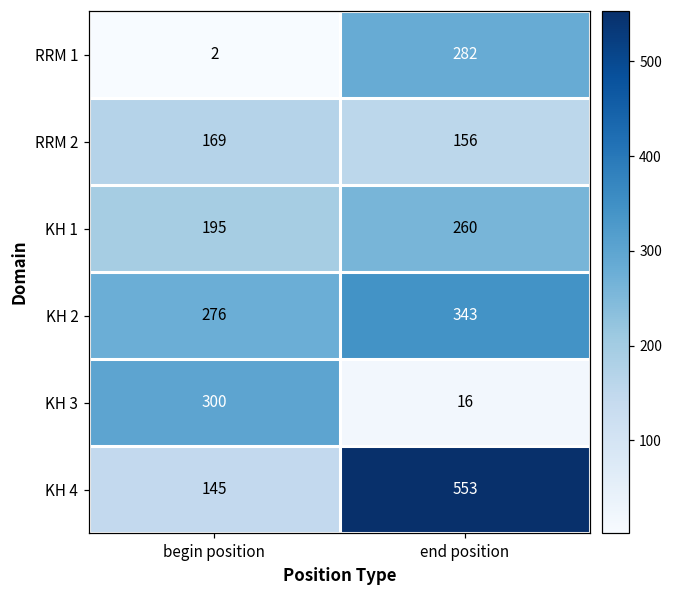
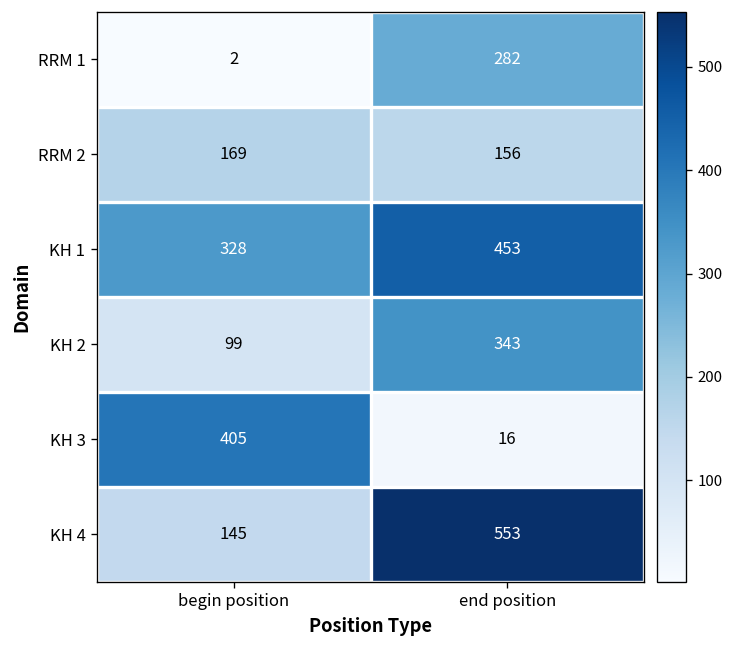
  {
    "RRM 1": {
      "begin position": 2,
      "end position": 282
    },
    "RRM 2": {
      "begin position": 169,
      "end position": 156
    },
    "KH 1": {
-     "begin position": 195,
-     "end position": 260
+     "begin position": 328,
+     "end position": 453
    },
    "KH 2": {
-     "begin position": 276,
+     "begin position": 99,
      "end position": 343
    },
    "KH 3": {
-     "begin position": 300,
+     "begin position": 405,
      "end position": 16
    },
    "KH 4": {
      "begin position": 145,
      "end position": 553
    }
  }
